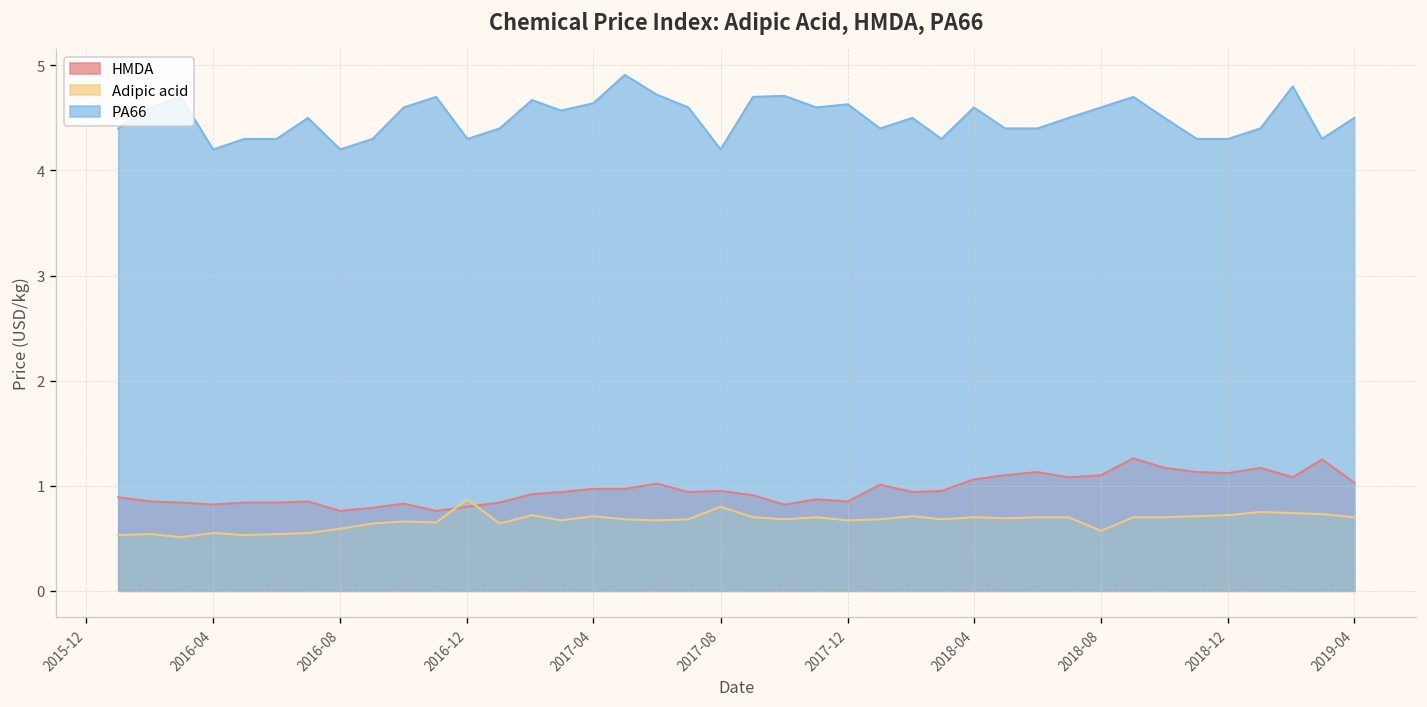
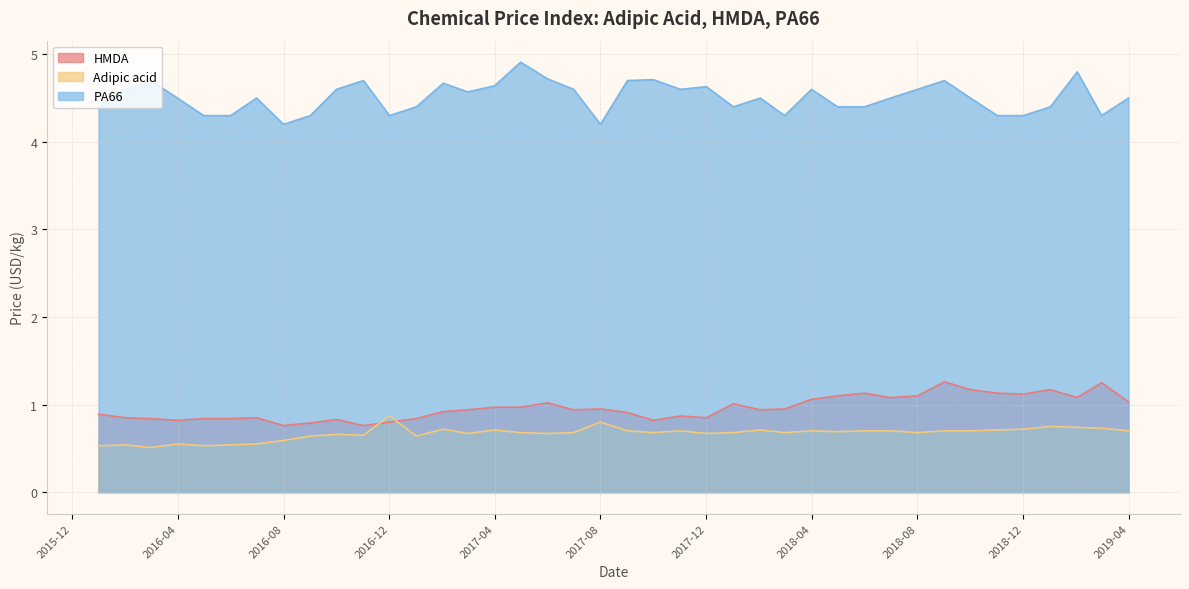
  {
    "HMDA": {
      "2016-04": 0.8,
      "2016-08": 0.8,
      "2016-12": 0.8,
      "2017-04": 1.0,
      "2017-08": 1.0,
      "2017-12": 0.9,
      "2018-04": 1.1,
      "2018-08": 1.1,
      "2018-12": 1.1,
      "2019-04": 1.0
    },
    "Adipic acid": {
      "2016-04": 0.6,
      "2016-08": 0.6,
      "2016-12": 0.9,
      "2017-04": 0.7,
      "2017-08": 0.8,
      "2017-12": 0.7,
      "2018-04": 0.7,
-     "2018-08": 0.6,
+     "2018-08": 0.7,
      "2018-12": 0.7,
      "2019-04": 0.7
    },
    "PA66": {
-     "2016-04": 4.2,
+     "2016-04": 4.5,
      "2016-08": 4.2,
      "2016-12": 4.3,
      "2017-04": 4.6,
      "2017-08": 4.2,
      "2017-12": 4.6,
      "2018-04": 4.6,
      "2018-08": 4.6,
      "2018-12": 4.3,
      "2019-04": 4.5
    }
  }
